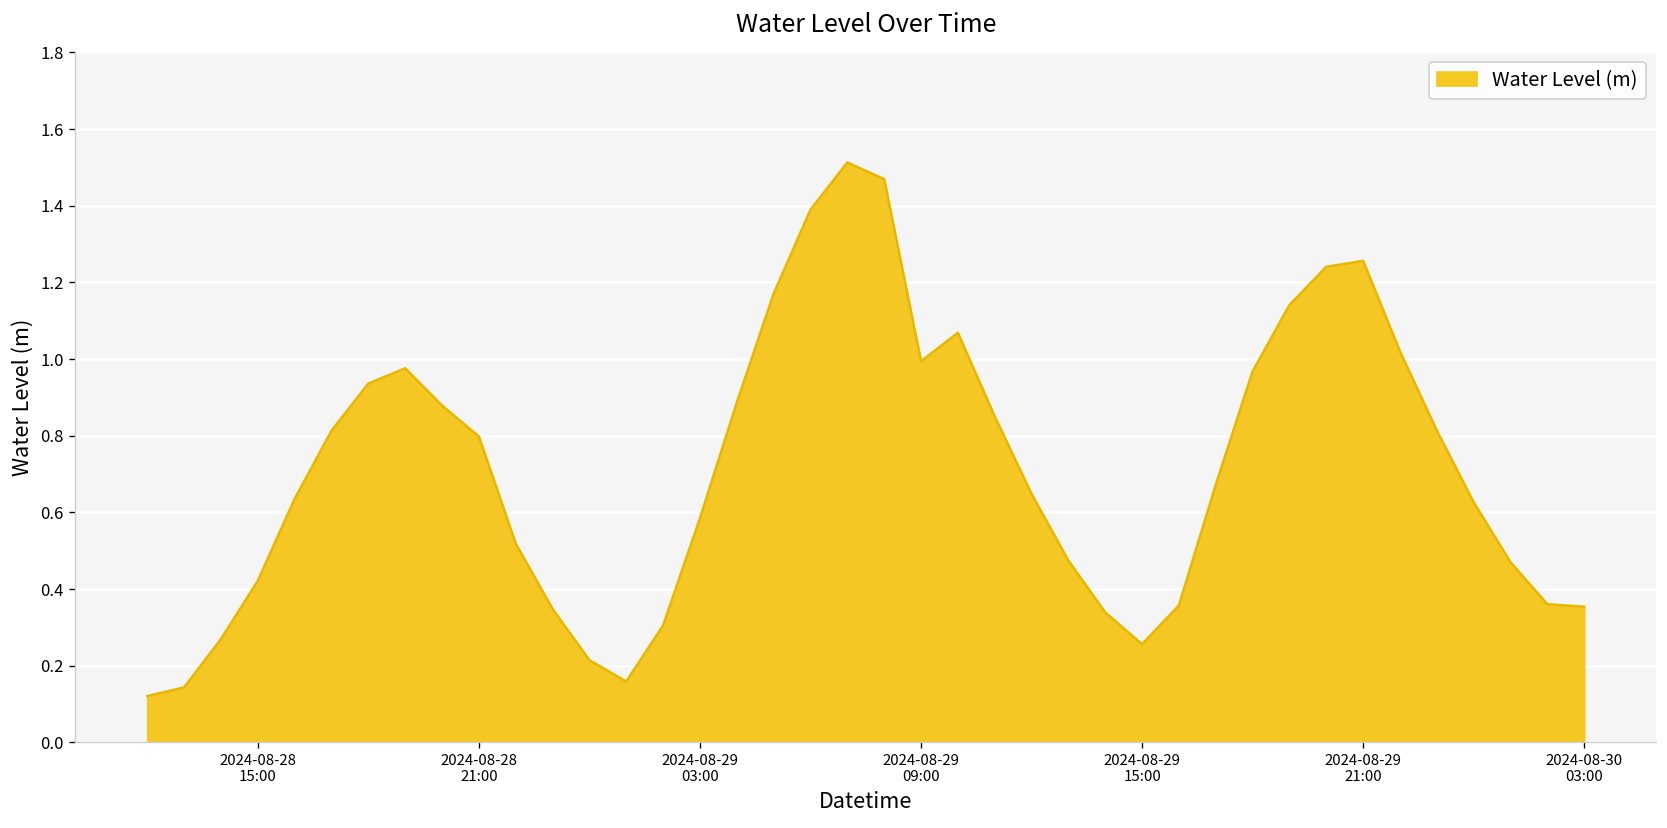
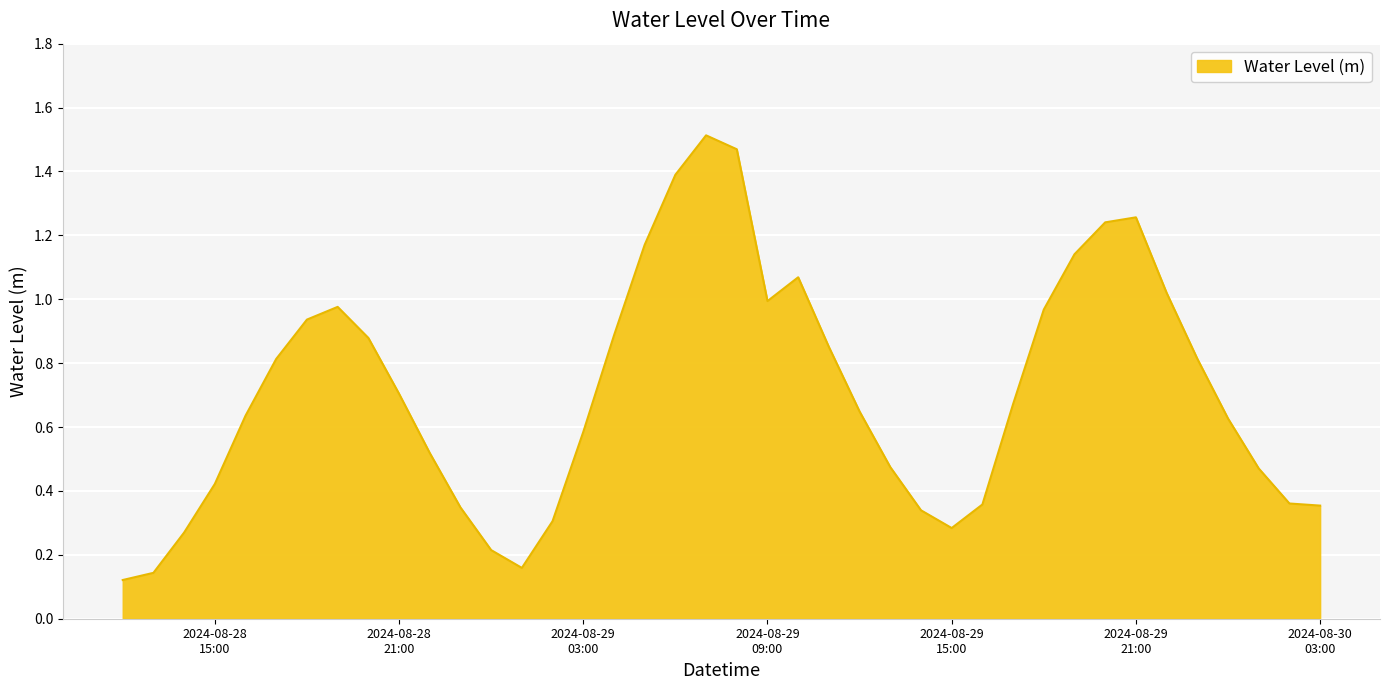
  {
    "2024-08-28 15:00": 0.42,
-   "2024-08-28 21:00": 0.80,
+   "2024-08-28 21:00": 0.70,
    "2024-08-29 03:00": 0.58,
    "2024-08-29 09:00": 0.99,
-   "2024-08-29 15:00": 0.26,
+   "2024-08-29 15:00": 0.28,
    "2024-08-29 21:00": 1.26,
    "2024-08-30 03:00": 0.35
  }
